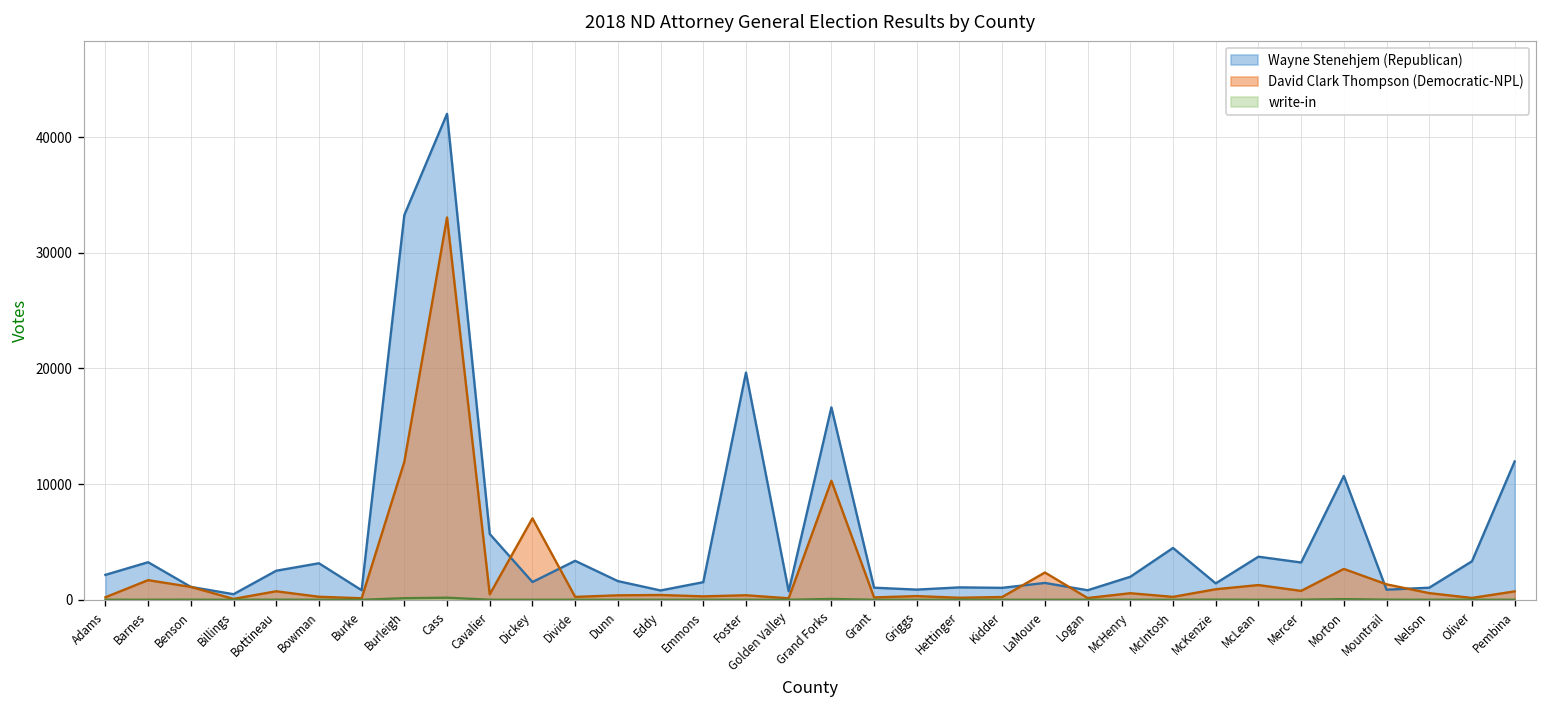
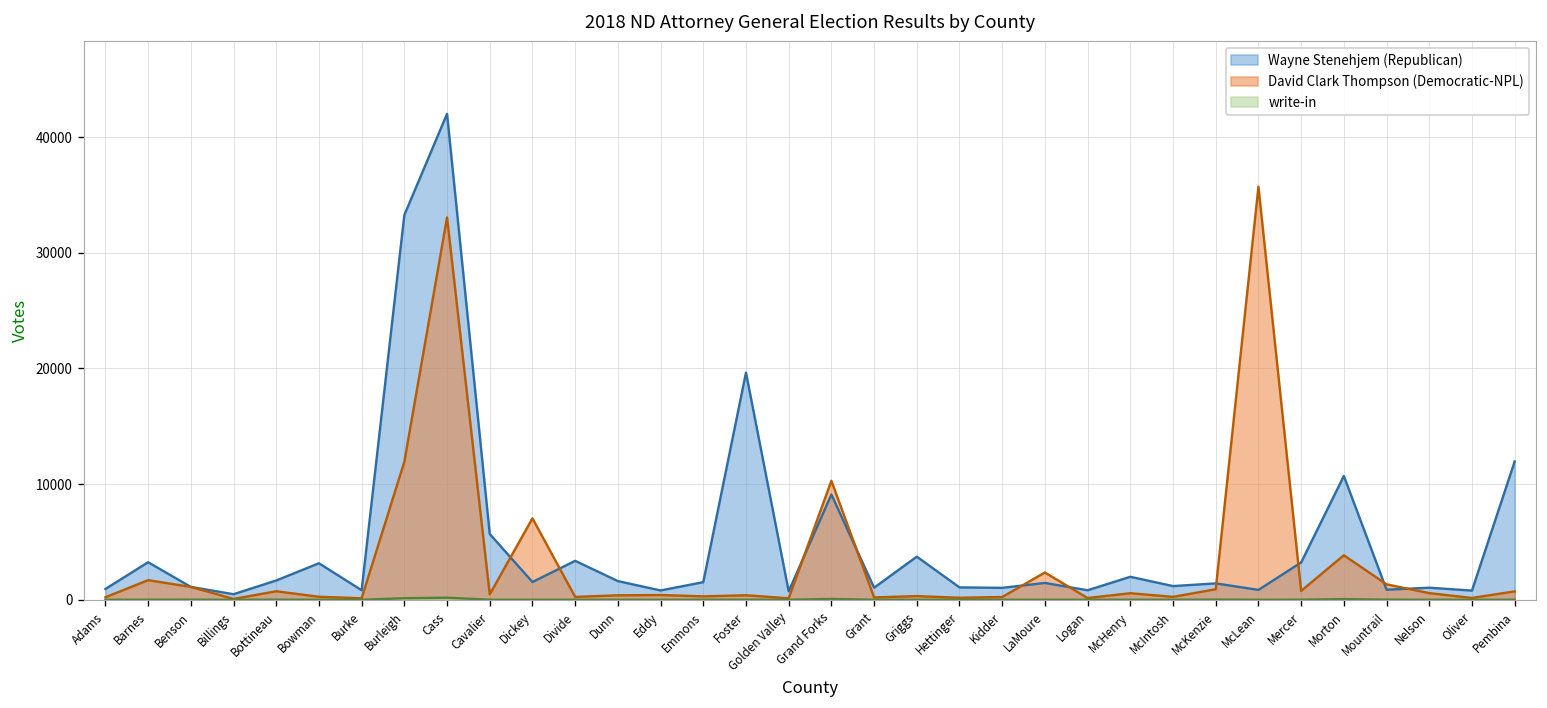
  {
    "Wayne Stenehjem (Republican)": {
-     "Adams": 2000,
+     "Adams": 1000,
      "Barnes": 3000,
      "Billings": 0,
-     "Bottineau": 3000,
+     "Bottineau": 2000,
      "Bowman": 3000,
      "Burke": 1000,
      "Burleigh": 33000,
      "Cass": 42000,
      "Cavalier": 6000,
      "Dickey": 2000,
      "Divide": 3000,
      "Dunn": 2000,
      "Eddy": 1000,
      "Emmons": 2000,
      "Foster": 20000,
      "Golden Valley": 1000,
-     "Grand Forks": 17000,
+     "Grand Forks": 9000,
      "Grant": 1000,
-     "Griggs": 1000,
+     "Griggs": 4000,
      "Hettinger": 1000,
      "Kidder": 1000,
      "LaMoure": 1000,
      "Logan": 1000,
      "McHenry": 2000,
-     "McIntosh": 4000,
+     "McIntosh": 1000,
      "McKenzie": 1000,
-     "McLean": 4000,
+     "McLean": 1000,
      "Mercer": 3000,
      "Morton": 11000,
      "Mountrail": 1000,
      "Nelson": 1000,
-     "Oliver": 3000,
+     "Oliver": 1000,
      "Pembina": 12000
    },
    "David Clark Thompson (Democratic-NPL)": {
      "Barnes": 2000,
      "Bottineau": 1000,
      "Burleigh": 12000,
      "Cass": 33000,
      "Cavalier": 0,
      "Dickey": 7000,
      "Dunn": 0,
      "Eddy": 0,
      "Emmons": 0,
      "Foster": 0,
      "Grand Forks": 10000,
      "Griggs": 0,
      "LaMoure": 2000,
      "McHenry": 1000,
      "McKenzie": 1000,
-     "McLean": 1000,
+     "McLean": 36000,
      "Mercer": 1000,
-     "Morton": 3000,
+     "Morton": 4000,
      "Mountrail": 1000,
      "Nelson": 1000,
      "Pembina": 1000
    },
    "write-in": {
      "Barnes": 0,
      "Benson": 0,
      "Bottineau": 0,
      "Burleigh": 0,
      "Cass": 0,
      "Cavalier": 0,
      "Dickey": 0,
      "Dunn": 0,
      "Eddy": 0,
      "Emmons": 0,
      "Foster": 0,
      "Grand Forks": 0,
      "Griggs": 0,
      "LaMoure": 0,
      "McHenry": 0,
      "McKenzie": 0,
      "McLean": 0,
      "Mercer": 0,
      "Morton": 0,
      "Mountrail": 0,
      "Nelson": 0,
      "Pembina": 0
    }
  }
